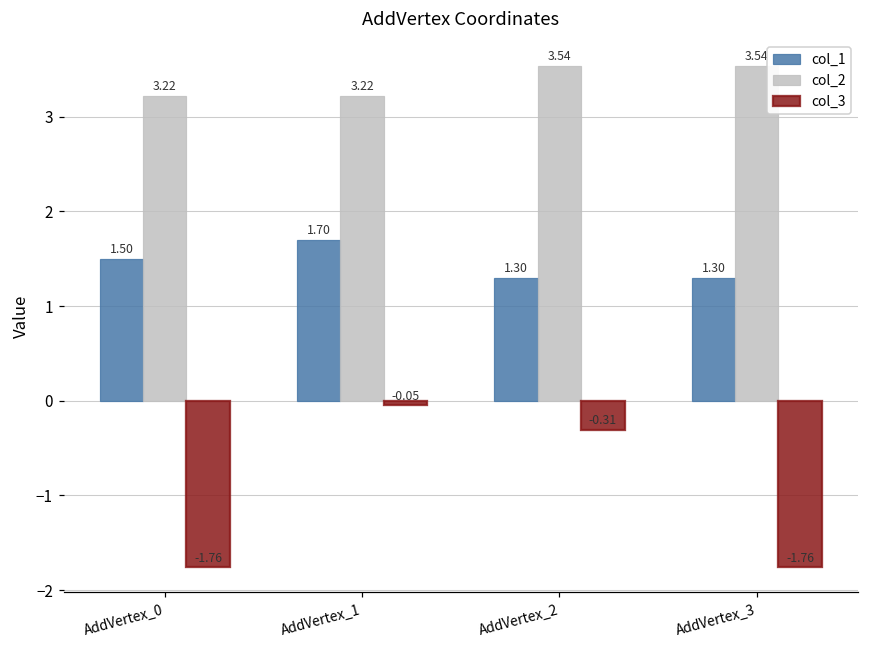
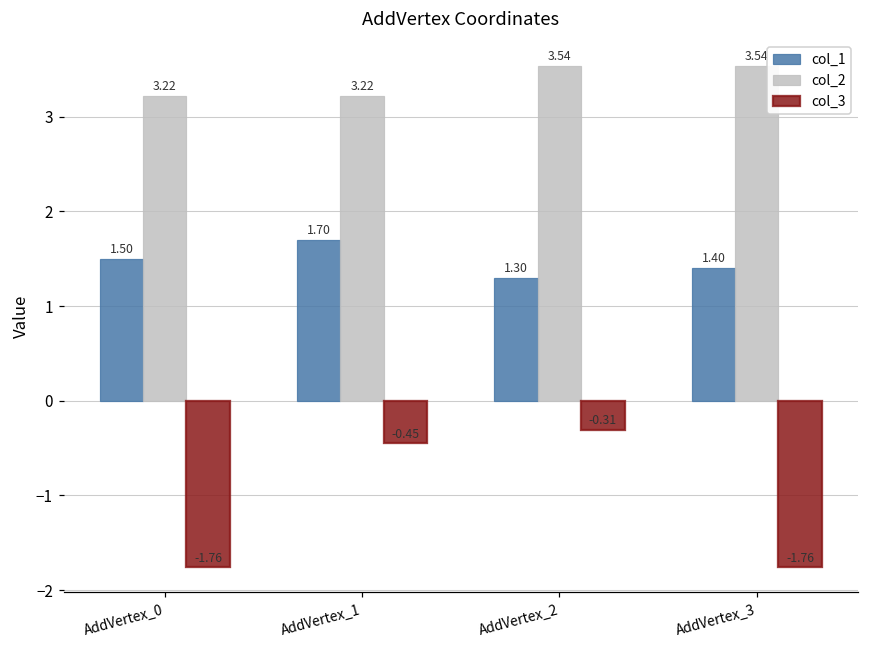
  {
    "col_1": {
      "AddVertex_0": 1.50,
      "AddVertex_1": 1.70,
      "AddVertex_2": 1.30,
-     "AddVertex_3": 1.30
+     "AddVertex_3": 1.40
    },
    "col_2": {
      "AddVertex_0": 3.22,
      "AddVertex_1": 3.22,
      "AddVertex_2": 3.54
    },
    "col_3": {
      "AddVertex_0": -1.76,
-     "AddVertex_1": -0.05,
+     "AddVertex_1": -0.45,
      "AddVertex_2": -0.31,
      "AddVertex_3": -1.76
    }
  }
